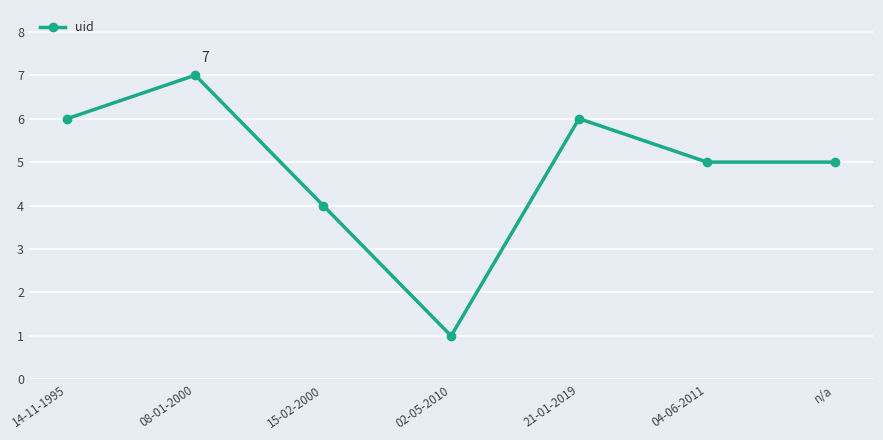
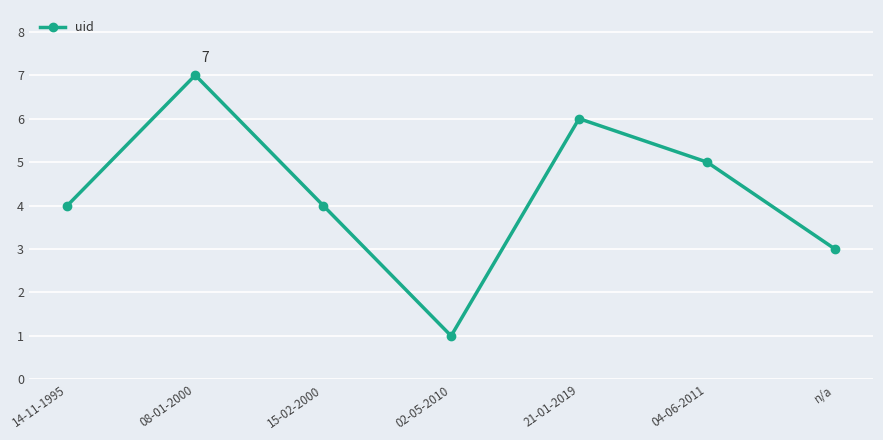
  {
-   "14-11-1995": 6,
+   "14-11-1995": 4,
    "15-02-2000": 4,
    "02-05-2010": 1,
    "21-01-2019": 6,
    "04-06-2011": 5,
-   "n/a": 5
+   "n/a": 3
  }
